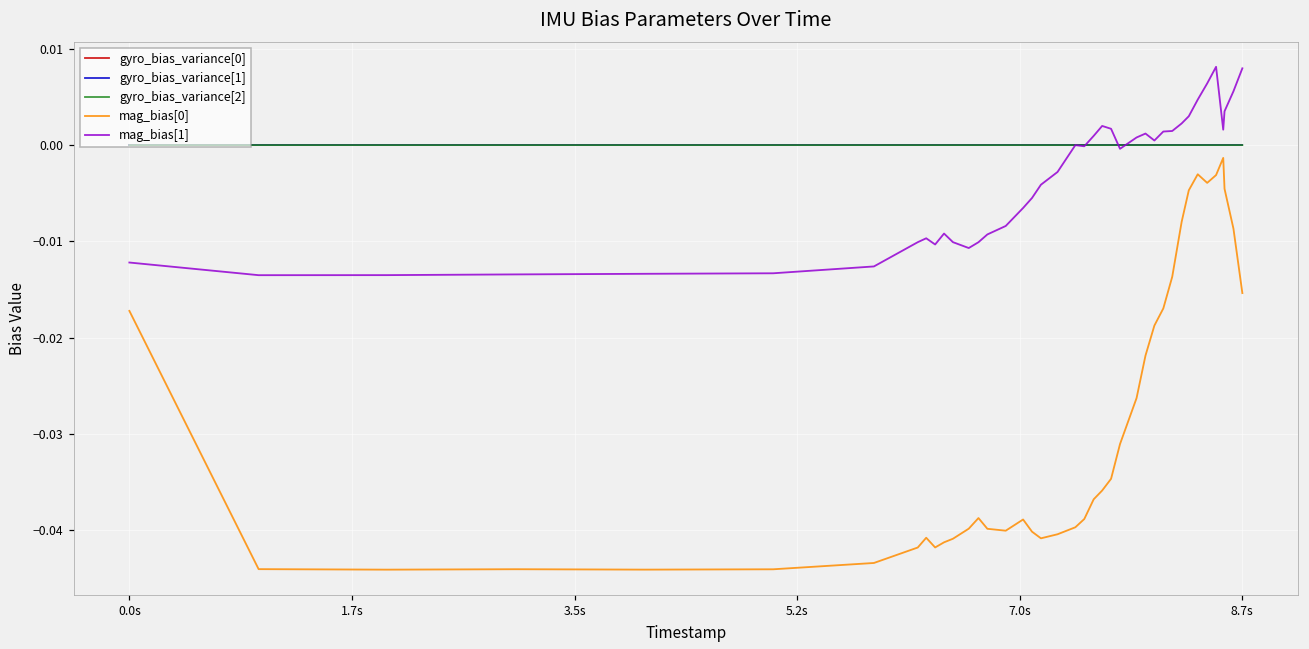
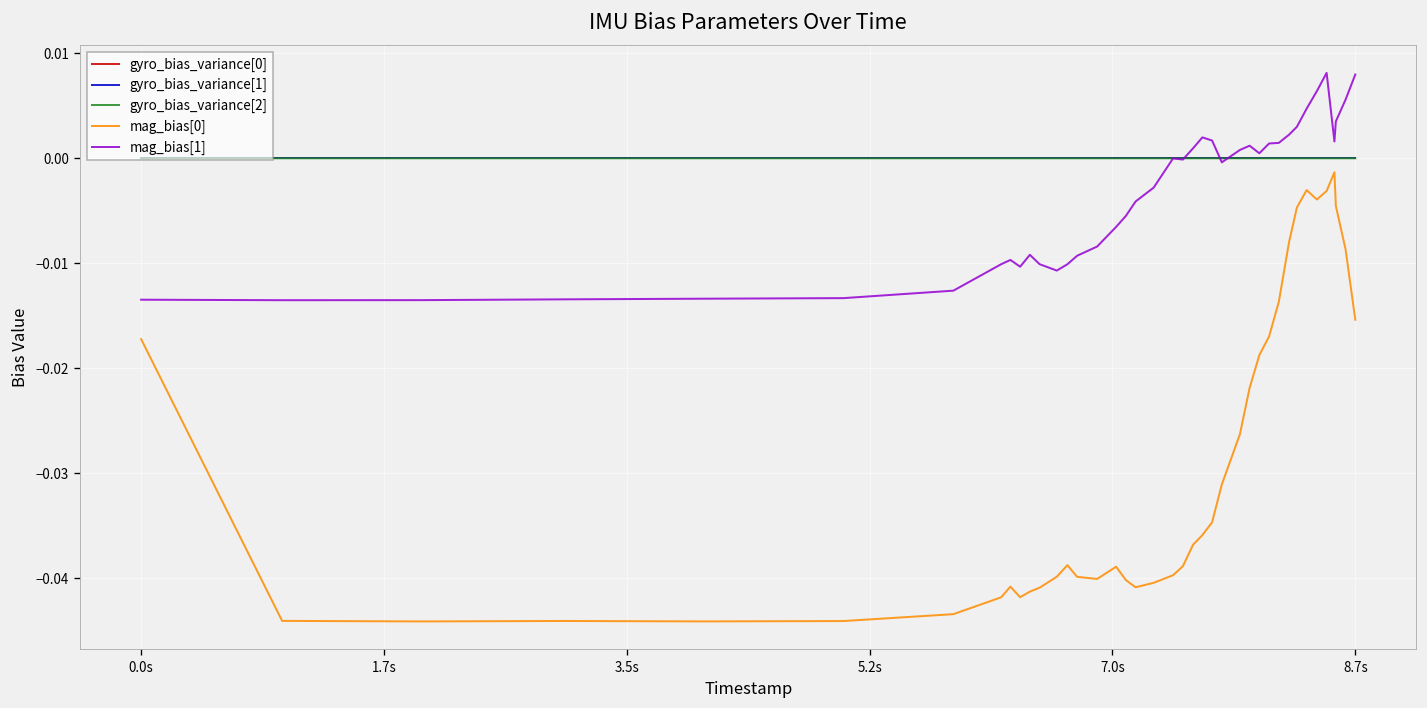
  {
    "gyro_bias_variance[2]": {
      "0.0s": 0.000,
      "8.7s": 0.000
    },
    "mag_bias[0]": {
      "0.0s": -0.017,
      "8.7s": -0.015
    },
    "mag_bias[1]": {
-     "0.0s": -0.012,
+     "0.0s": -0.013,
      "8.7s": 0.008
    }
  }
